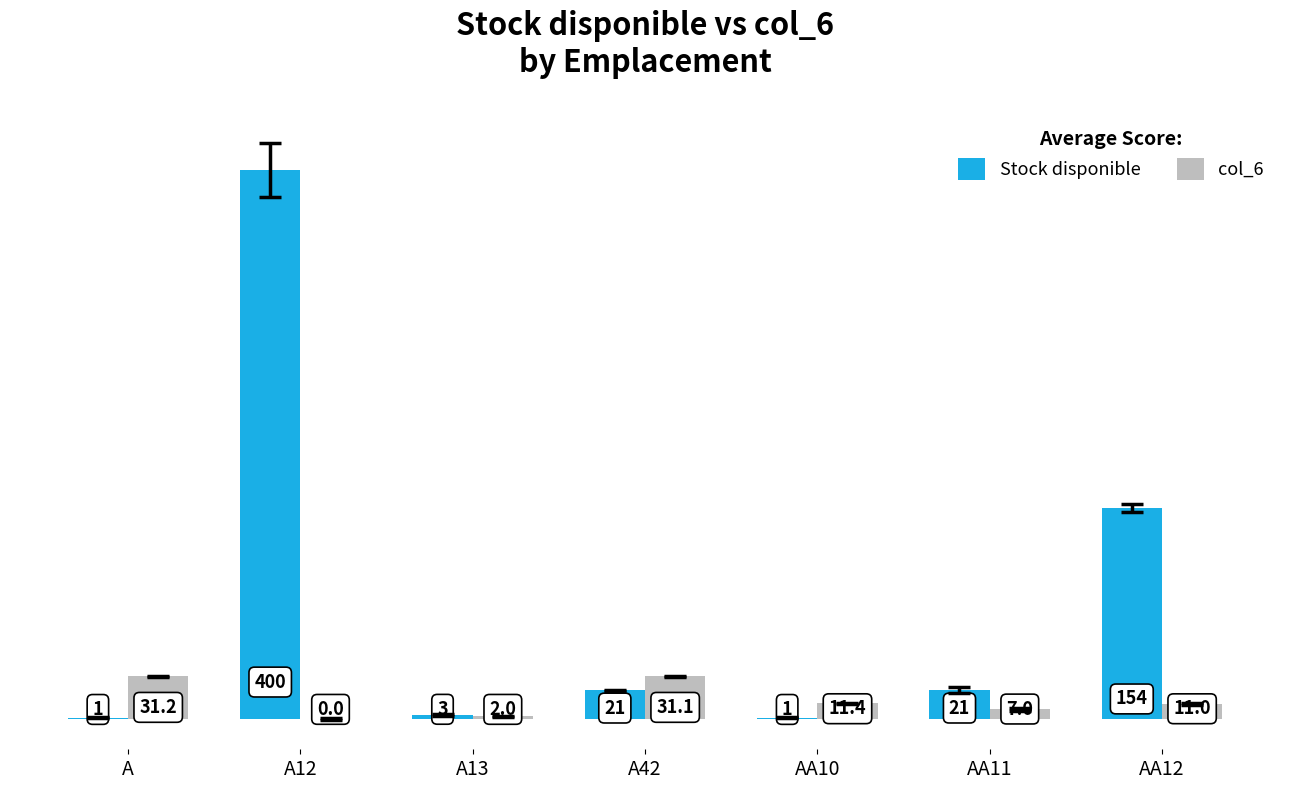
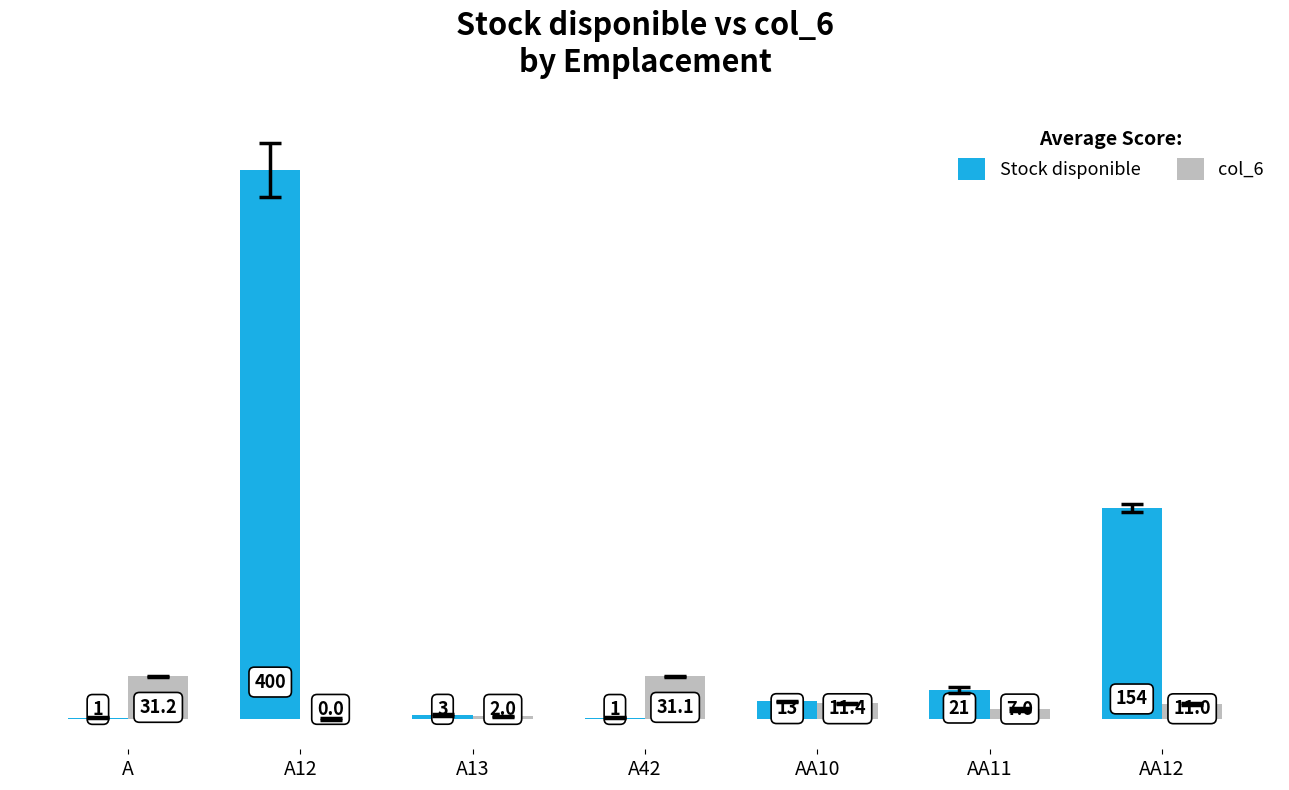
  {
    "Stock disponible": {
-     "A42": 21,
-     "AA10": 1
+     "A42": 1,
+     "AA10": 13
    }
  }
